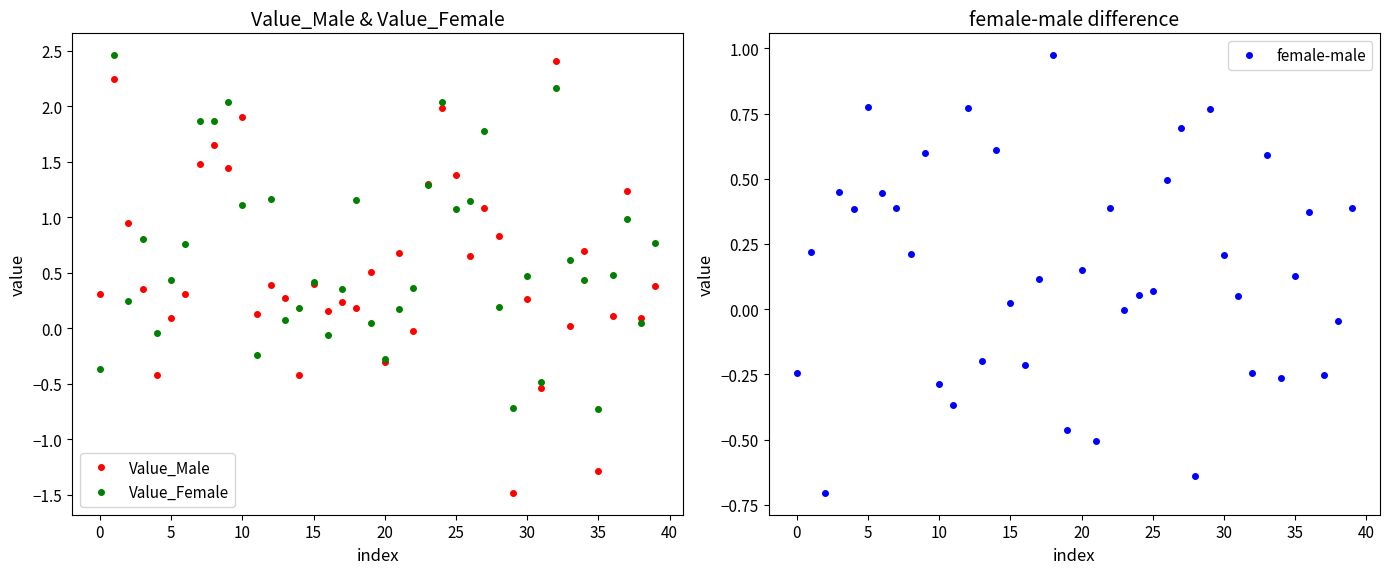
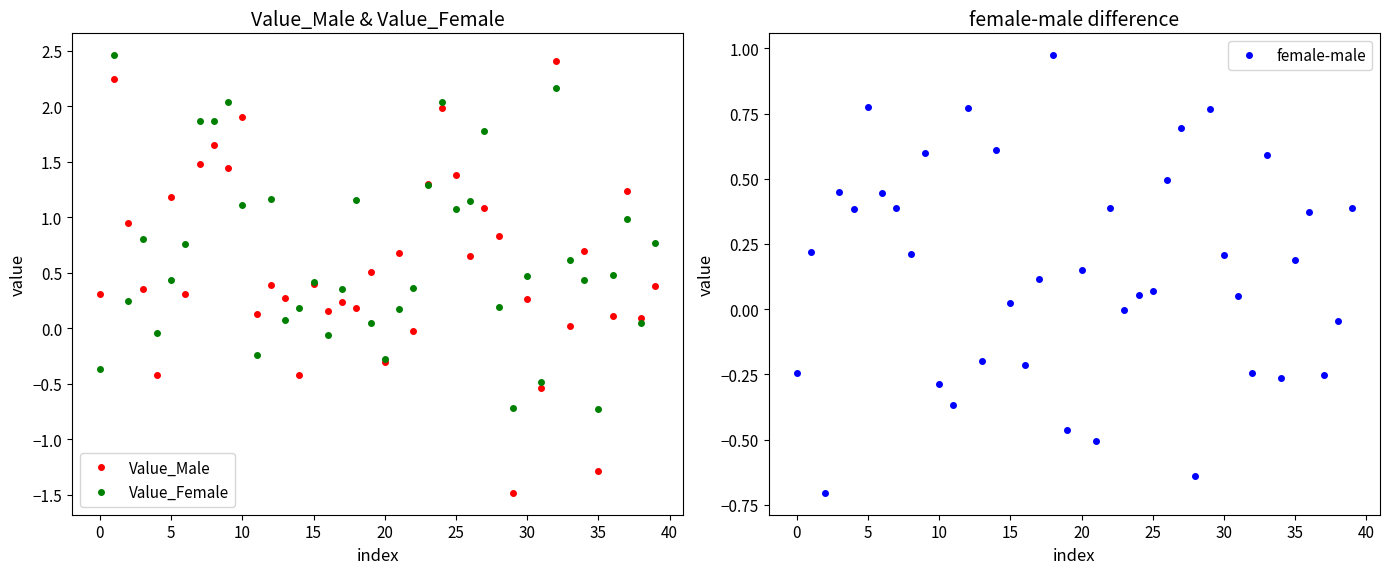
  {
    "Value_Male & Value_Female": {
      "Value_Male": {
        "0": 0.31,
-       "5": 0.09,
+       "5": 1.18,
        "10": 1.90,
        "15": 0.39,
        "20": -0.31,
        "25": 1.38,
        "30": 0.26,
        "35": -1.29
      },
      "Value_Female": {
        "0": -0.36,
        "5": 0.43,
        "10": 1.11,
        "15": 0.42,
        "20": -0.27,
        "25": 1.08,
        "30": 0.47,
        "35": -0.73
      }
    },
    "female-male difference": {
      "0": -0.24,
      "5": 0.77,
      "10": -0.29,
      "15": 0.02,
      "20": 0.15,
      "25": 0.07,
      "30": 0.21,
-     "35": 0.13
+     "35": 0.19
    }
  }
